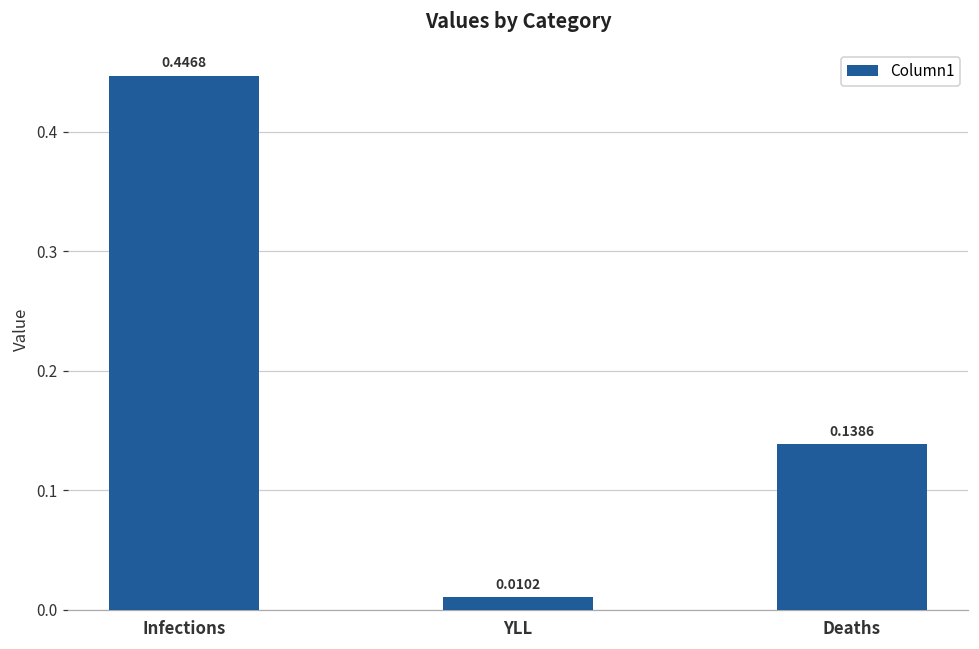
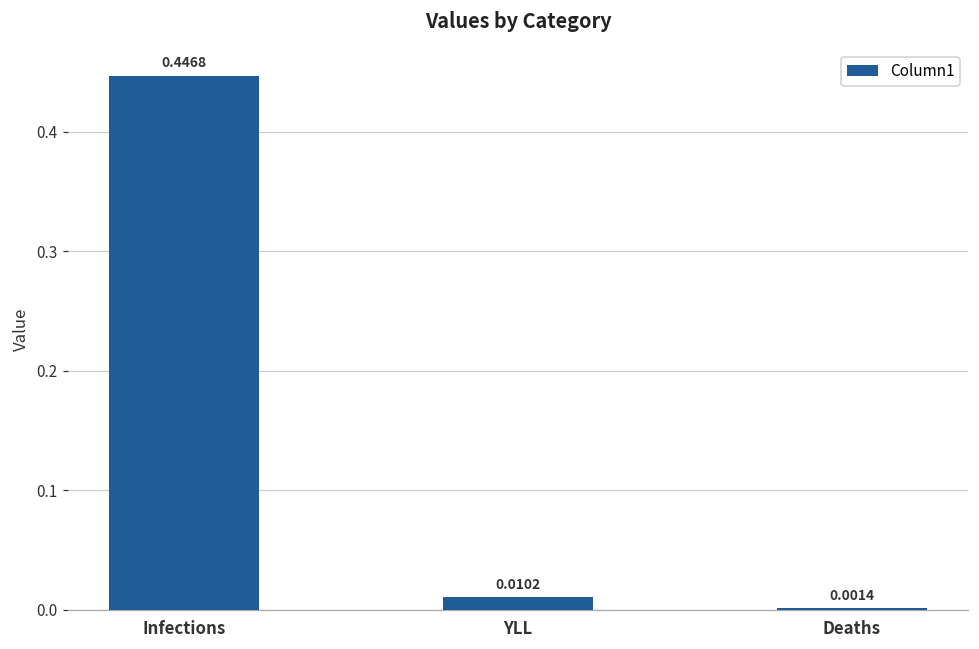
  {
    "Infections": 0.4468,
    "YLL": 0.0102,
-   "Deaths": 0.1386
+   "Deaths": 0.0014
  }
